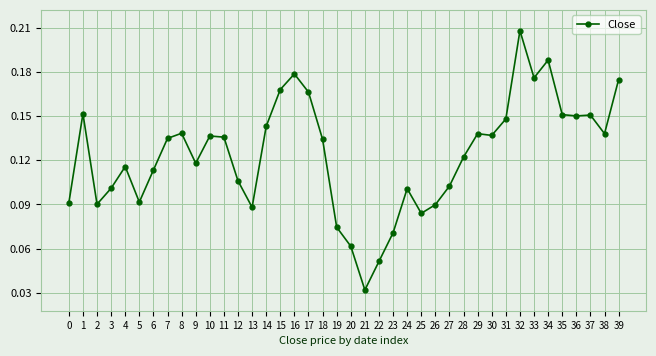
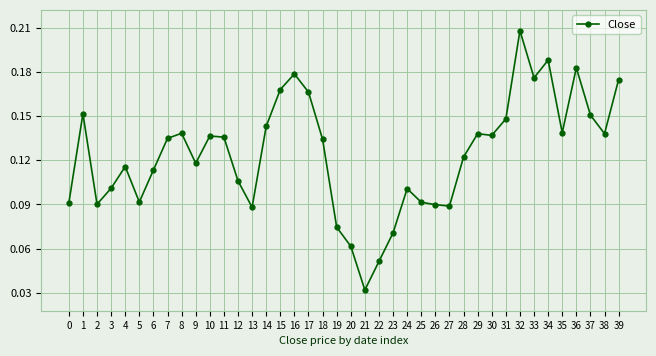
  {
    "0": 0.091,
    "1": 0.152,
    "2": 0.090,
    "3": 0.101,
    "4": 0.116,
    "5": 0.092,
    "6": 0.113,
    "7": 0.135,
    "8": 0.138,
    "9": 0.118,
    "10": 0.137,
    "11": 0.136,
    "12": 0.106,
    "13": 0.088,
    "14": 0.143,
    "15": 0.168,
    "16": 0.179,
    "17": 0.166,
    "18": 0.134,
    "19": 0.074,
    "20": 0.062,
    "21": 0.032,
    "22": 0.051,
    "23": 0.071,
    "24": 0.101,
-   "25": 0.084,
+   "25": 0.091,
    "26": 0.090,
-   "27": 0.102,
+   "27": 0.089,
    "28": 0.122,
    "29": 0.138,
    "30": 0.137,
    "31": 0.148,
    "32": 0.208,
    "33": 0.176,
    "34": 0.188,
-   "35": 0.151,
-   "36": 0.150,
+   "35": 0.139,
+   "36": 0.183,
    "37": 0.151,
    "38": 0.138,
    "39": 0.175
  }
